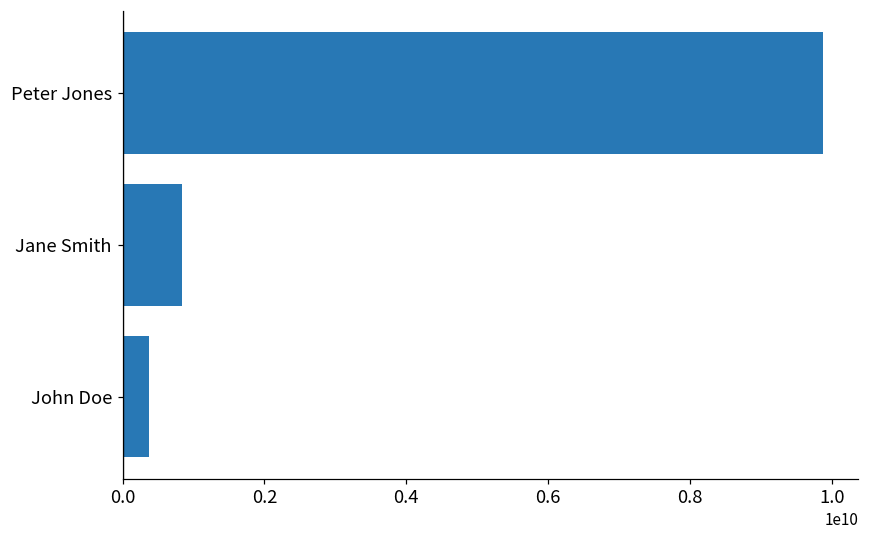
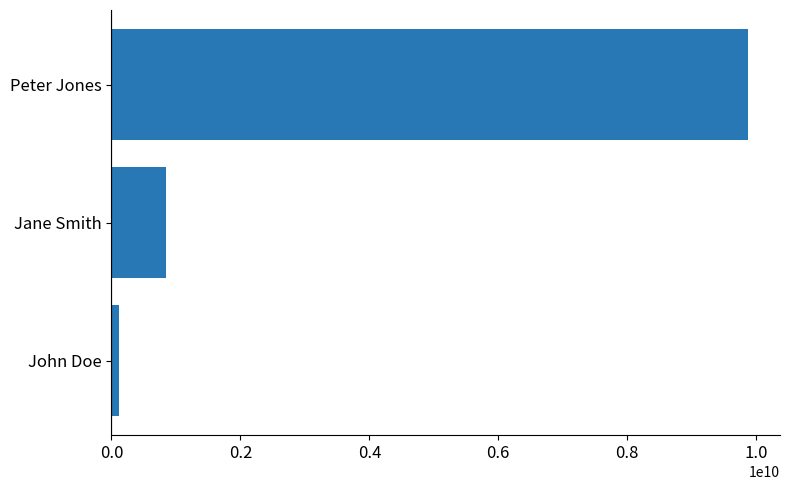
  {
    "Peter Jones": 9900000000,
    "Jane Smith": 800000000,
-   "John Doe": 400000000
+   "John Doe": 100000000
  }
